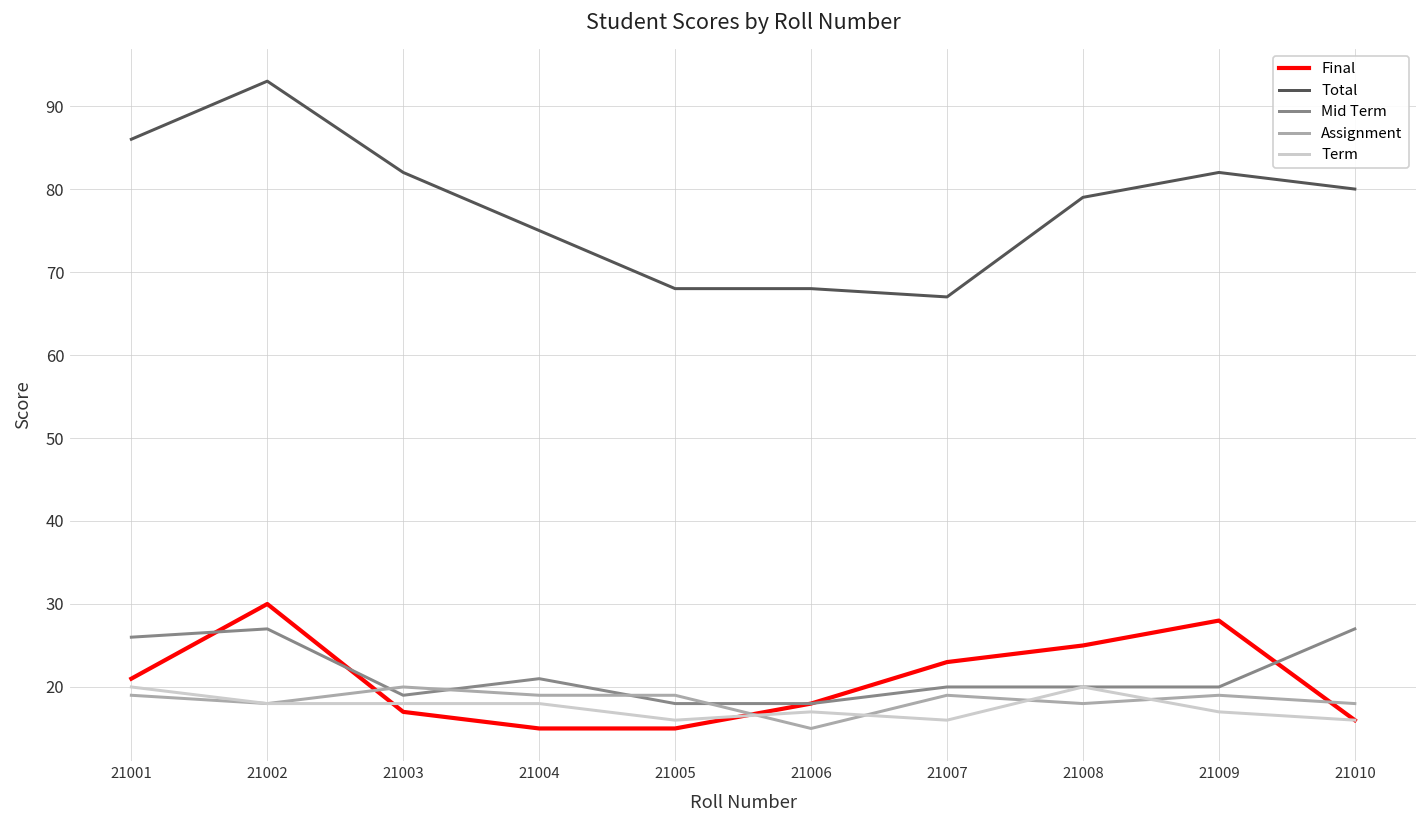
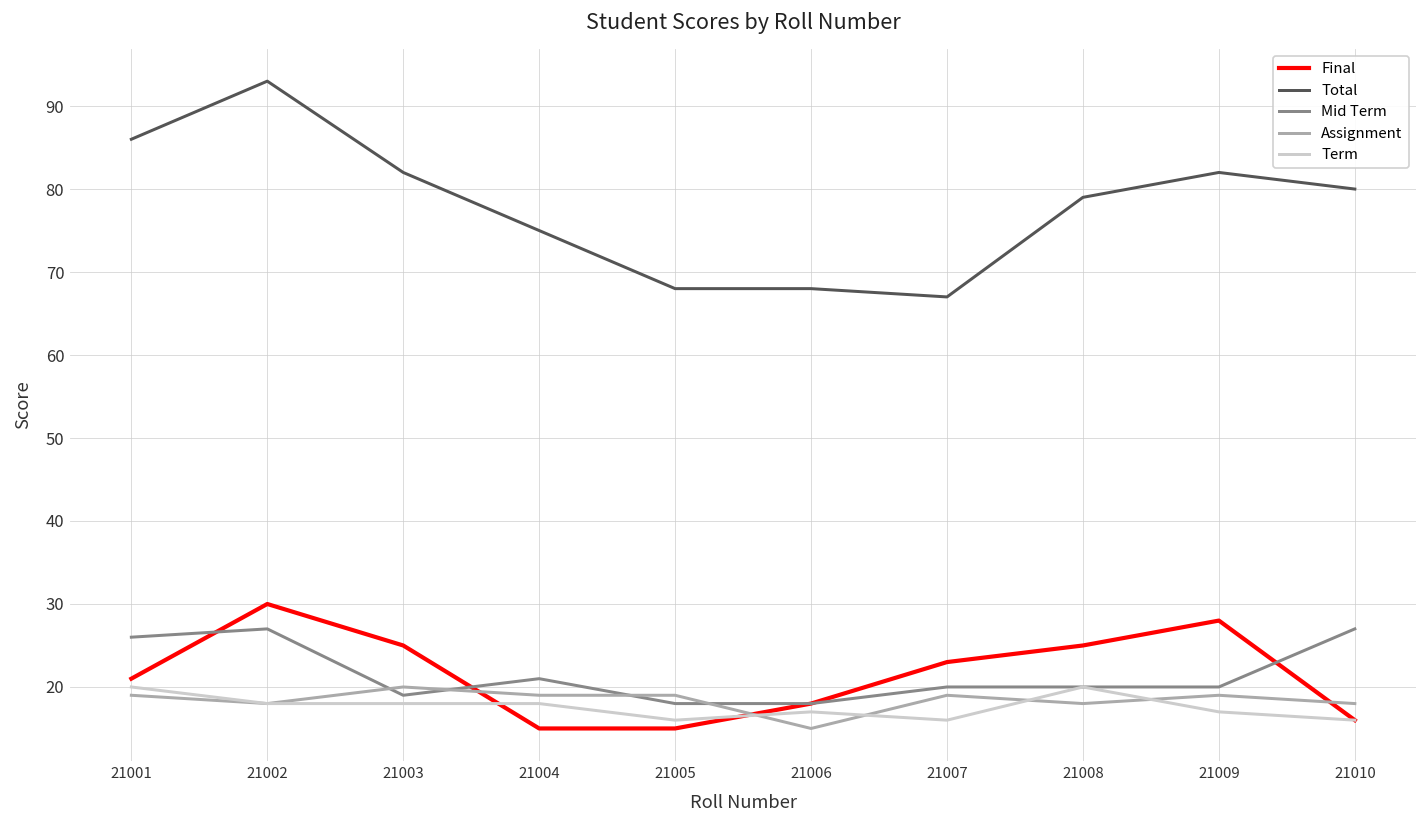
  {
    "Final": {
      "21001": 21,
      "21002": 30,
-     "21003": 17,
+     "21003": 25,
      "21004": 15,
      "21005": 15,
      "21007": 23,
      "21008": 25,
      "21009": 28
    },
    "Total": {
      "21001": 86,
      "21002": 93,
      "21003": 82,
      "21004": 75,
      "21005": 68,
      "21006": 68,
      "21007": 67,
      "21008": 79,
      "21009": 82,
      "21010": 80
    }
  }
